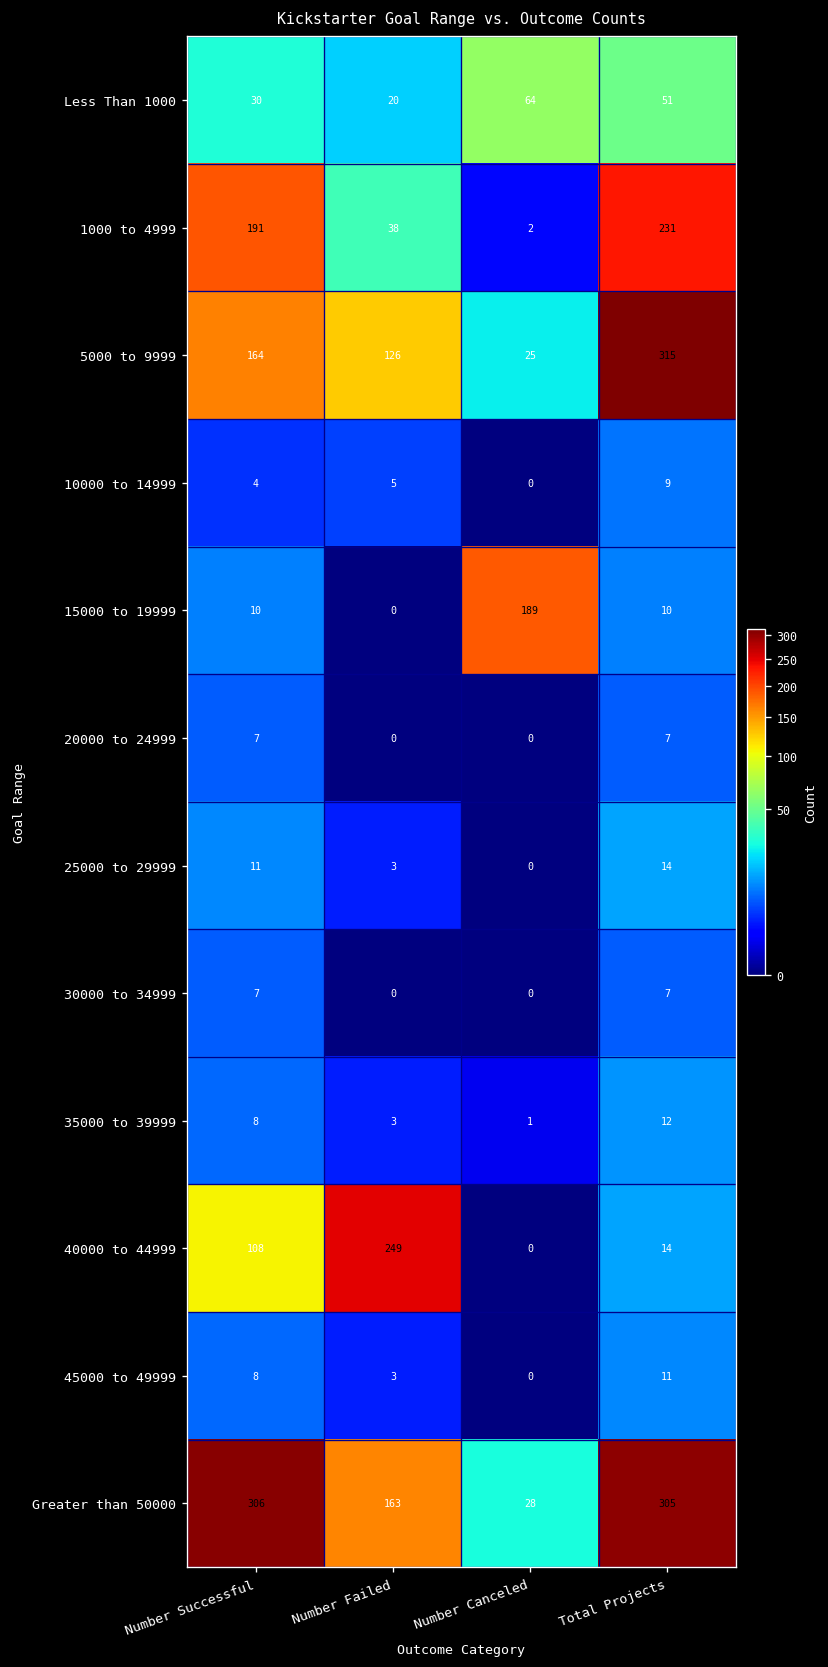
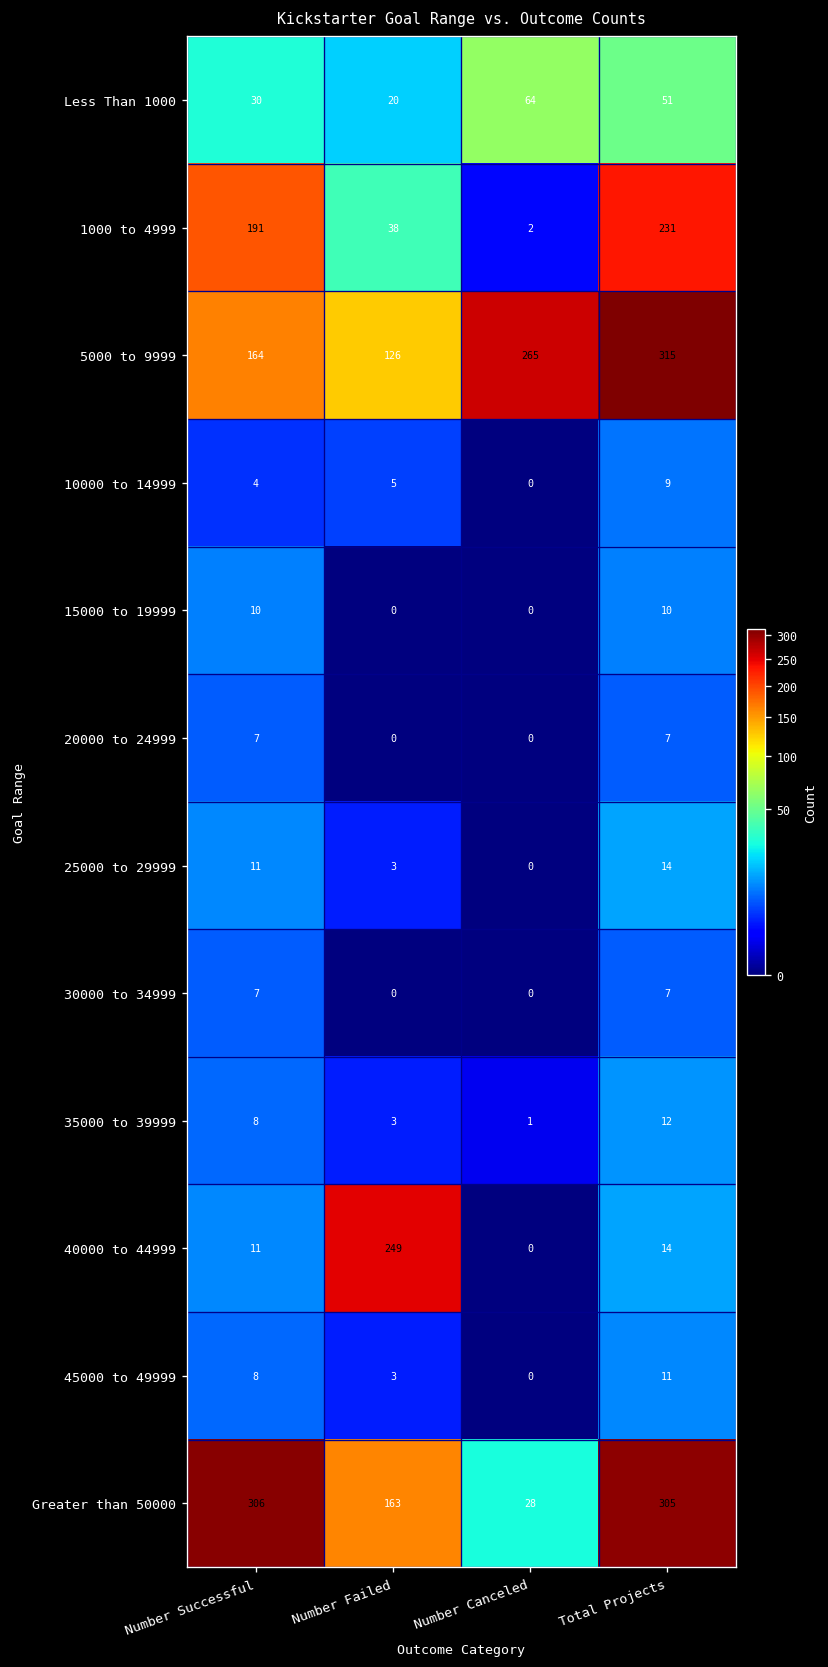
  {
    "Less Than 1000": {
      "Number Successful": 30,
      "Number Failed": 20,
      "Number Canceled": 64,
      "Total Projects": 51
    },
    "1000 to 4999": {
      "Number Successful": 191,
      "Number Failed": 38,
      "Number Canceled": 2,
      "Total Projects": 231
    },
    "5000 to 9999": {
      "Number Successful": 164,
      "Number Failed": 126,
-     "Number Canceled": 25,
+     "Number Canceled": 265,
      "Total Projects": 315
    },
    "10000 to 14999": {
      "Number Successful": 4,
      "Number Failed": 5,
      "Number Canceled": 0,
      "Total Projects": 9
    },
    "15000 to 19999": {
      "Number Successful": 10,
      "Number Failed": 0,
-     "Number Canceled": 189,
+     "Number Canceled": 0,
      "Total Projects": 10
    },
    "20000 to 24999": {
      "Number Successful": 7,
      "Number Failed": 0,
      "Number Canceled": 0,
      "Total Projects": 7
    },
    "25000 to 29999": {
      "Number Successful": 11,
      "Number Failed": 3,
      "Number Canceled": 0,
      "Total Projects": 14
    },
    "30000 to 34999": {
      "Number Successful": 7,
      "Number Failed": 0,
      "Number Canceled": 0,
      "Total Projects": 7
    },
    "35000 to 39999": {
      "Number Successful": 8,
      "Number Failed": 3,
      "Number Canceled": 1,
      "Total Projects": 12
    },
    "40000 to 44999": {
-     "Number Successful": 108,
+     "Number Successful": 11,
      "Number Failed": 249,
      "Number Canceled": 0,
      "Total Projects": 14
    },
    "45000 to 49999": {
      "Number Successful": 8,
      "Number Failed": 3,
      "Number Canceled": 0,
      "Total Projects": 11
    },
    "Greater than 50000": {
      "Number Successful": 306,
      "Number Failed": 163,
      "Number Canceled": 28,
      "Total Projects": 305
    }
  }
